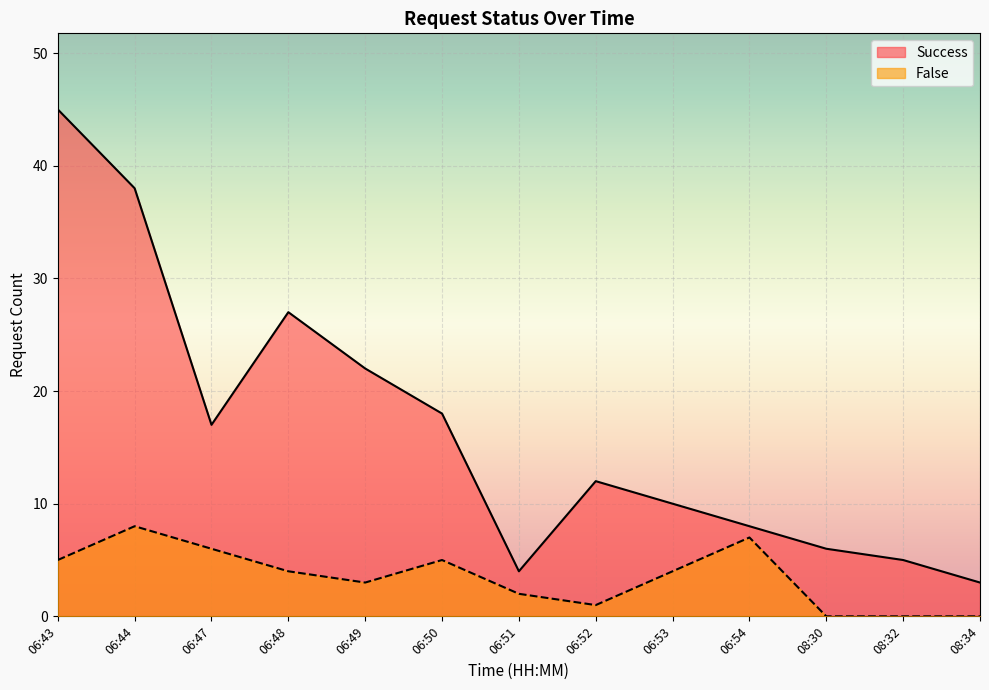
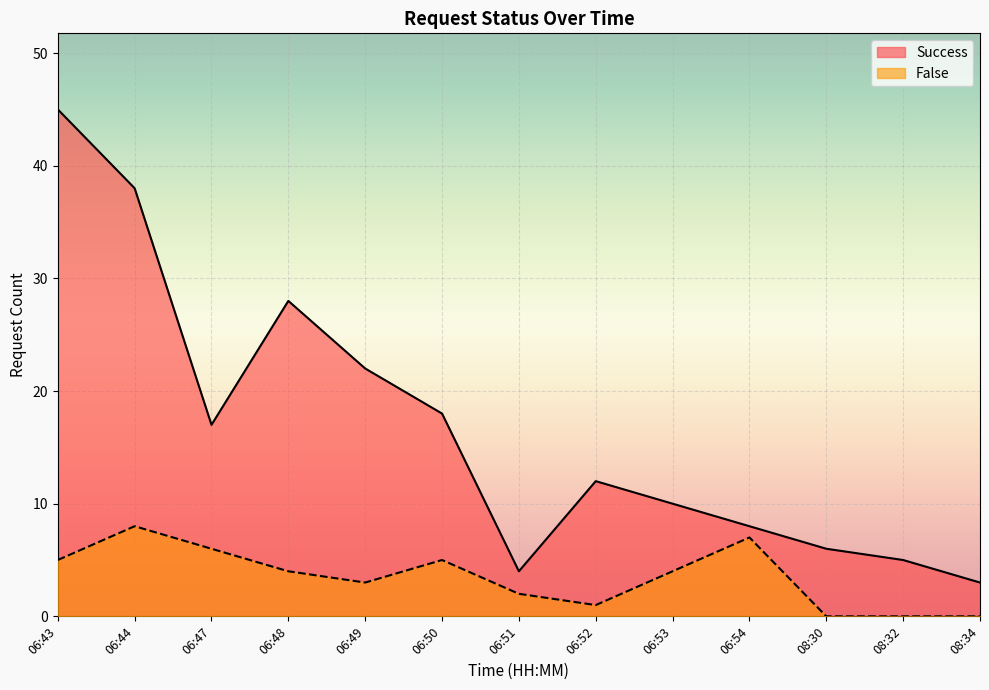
  {
    "Success": {
      "06:43": 45,
      "06:44": 38,
      "06:47": 17,
-     "06:48": 27,
+     "06:48": 28,
      "06:49": 22,
      "06:50": 18,
      "06:51": 4,
      "06:52": 12,
      "06:53": 10,
      "06:54": 8,
      "08:30": 6,
      "08:32": 5,
      "08:34": 3
    },
    "False": {
      "06:43": 5,
      "06:44": 8,
      "06:47": 6,
      "06:48": 4,
      "06:49": 3,
      "06:50": 5,
      "06:51": 2,
      "06:52": 1,
      "06:53": 4,
      "06:54": 7,
      "08:30": 0,
      "08:32": 0,
      "08:34": 0
    }
  }
